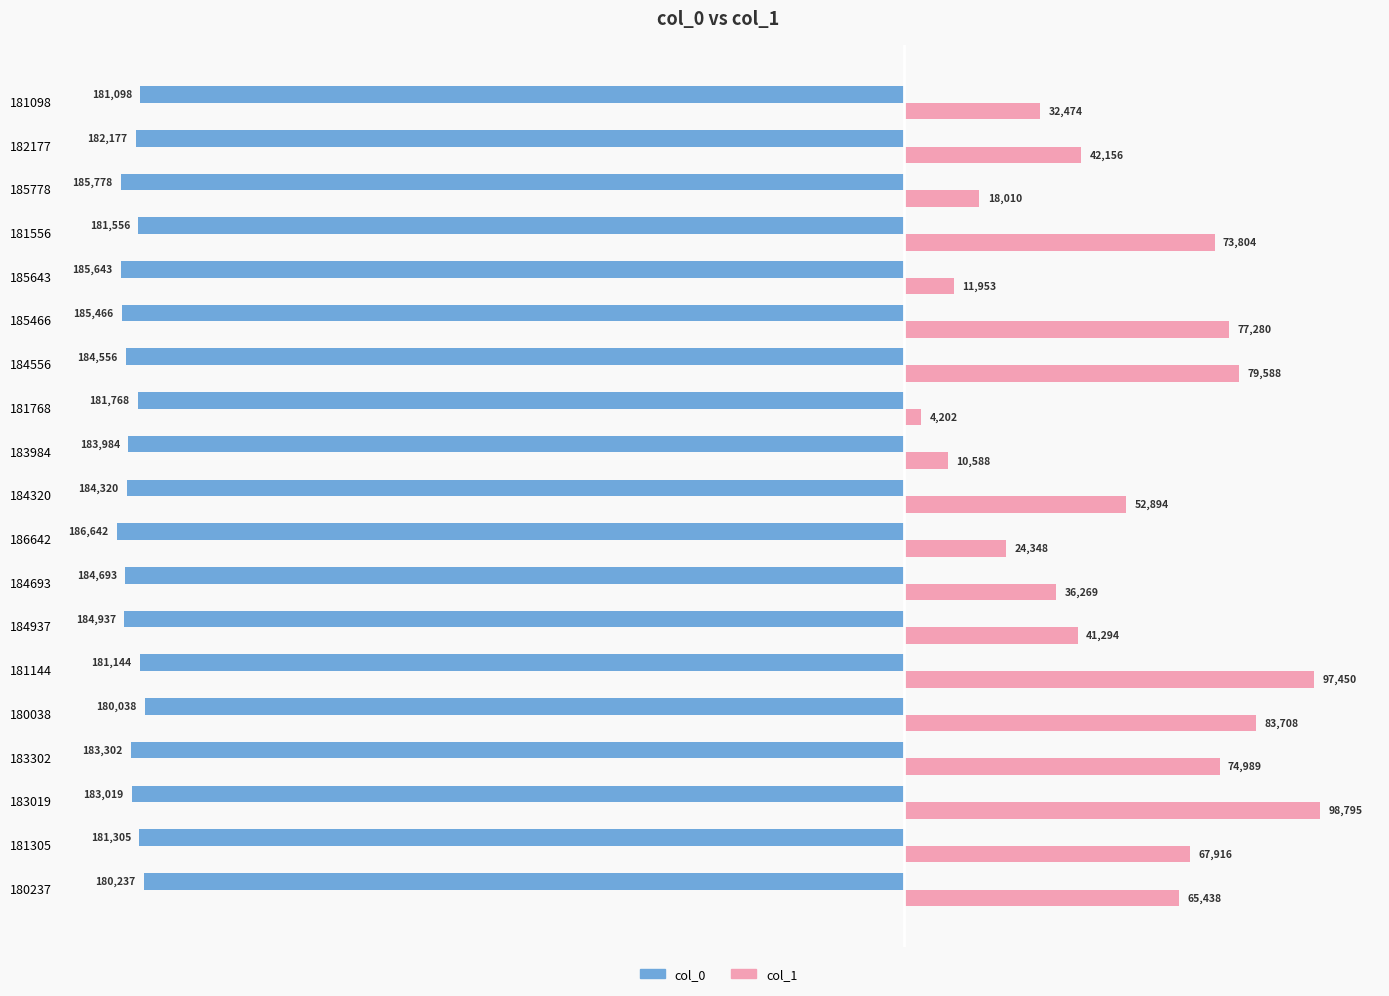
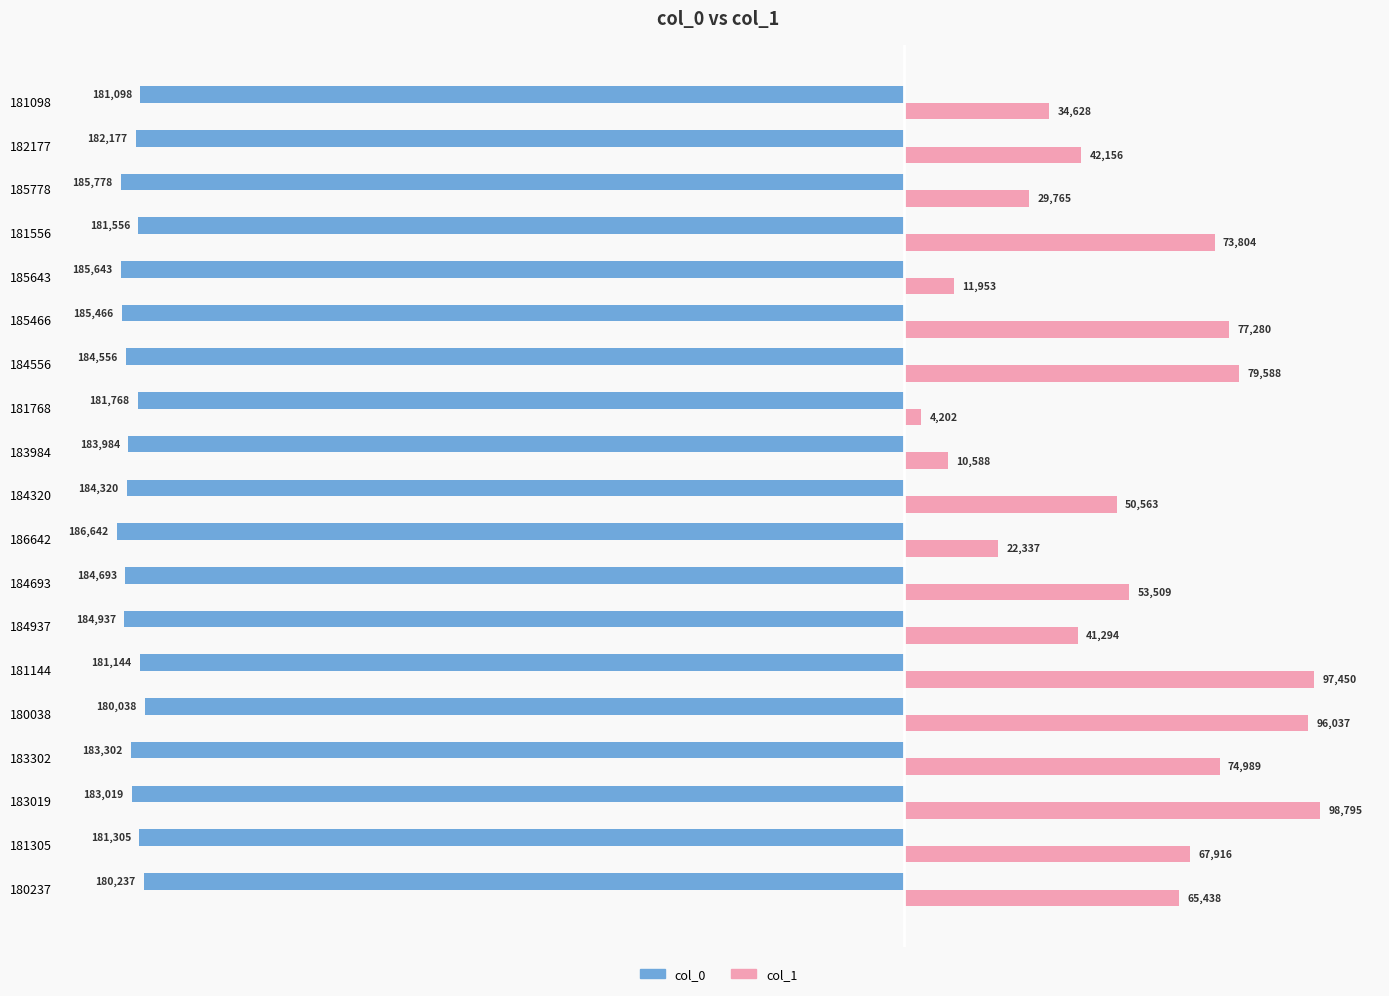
  {
    "col_1": {
-     "181098": "32,474",
+     "181098": "34,628",
      "182177": "42,156",
-     "185778": "18,010",
+     "185778": "29,765",
      "181556": "73,804",
      "185643": "11,953",
      "185466": "77,280",
      "184556": "79,588",
      "181768": "4,202",
      "183984": "10,588",
-     "184320": "52,894",
-     "186642": "24,348",
-     "184693": "36,269",
+     "184320": "50,563",
+     "186642": "22,337",
+     "184693": "53,509",
      "184937": "41,294",
      "181144": "97,450",
-     "180038": "83,708",
+     "180038": "96,037",
      "183302": "74,989",
      "183019": "98,795",
      "181305": "67,916",
      "180237": "65,438"
    }
  }
